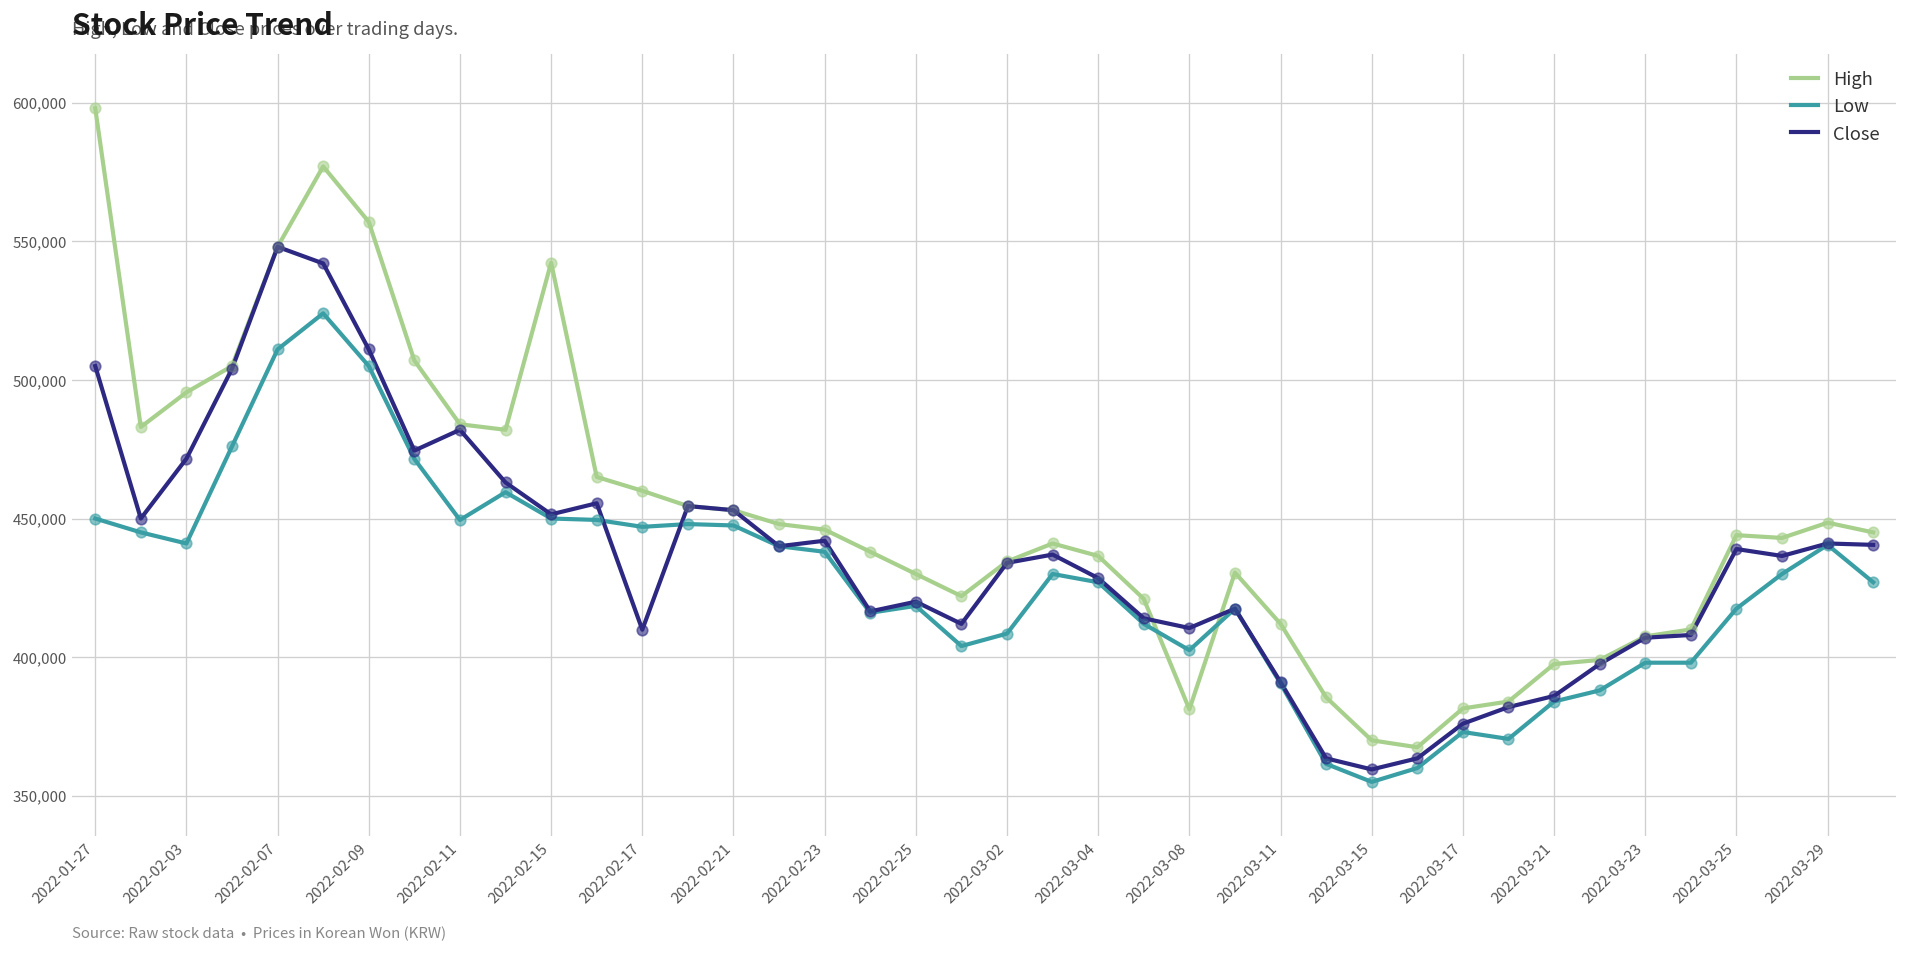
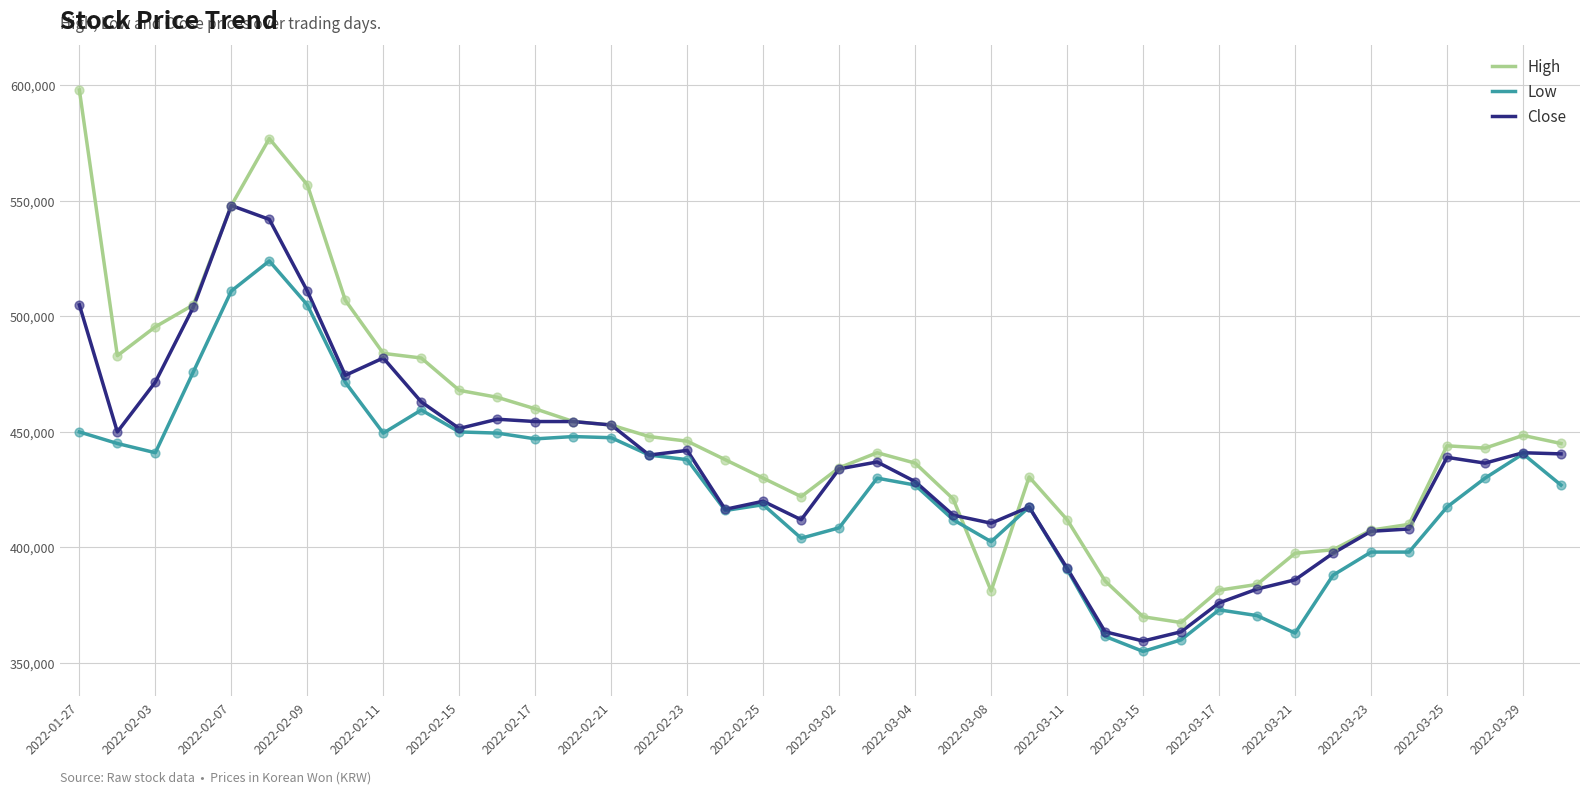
  {
    "High": {
      "2022-01-27": "598,000",
      "2022-02-03": "496,000",
      "2022-02-09": "557,000",
      "2022-02-11": "484,000",
-     "2022-02-15": "542,000",
+     "2022-02-15": "468,000",
      "2022-02-17": "460,000",
      "2022-02-23": "446,000",
      "2022-02-25": "430,000",
      "2022-03-04": "437,000",
      "2022-03-08": "381,000",
      "2022-03-11": "412,000",
      "2022-03-15": "370,000",
      "2022-03-17": "382,000",
      "2022-03-21": "398,000",
      "2022-03-25": "444,000",
      "2022-03-29": "449,000"
    },
    "Low": {
      "2022-01-27": "450,000",
      "2022-02-03": "441,000",
      "2022-02-07": "511,000",
      "2022-02-09": "505,000",
      "2022-02-11": "449,000",
      "2022-02-15": "450,000",
      "2022-02-17": "447,000",
      "2022-02-21": "448,000",
      "2022-02-23": "438,000",
      "2022-02-25": "419,000",
      "2022-03-02": "409,000",
      "2022-03-04": "427,000",
      "2022-03-08": "403,000",
      "2022-03-15": "355,000",
      "2022-03-17": "373,000",
-     "2022-03-21": "384,000",
+     "2022-03-21": "363,000",
      "2022-03-23": "398,000",
      "2022-03-25": "418,000"
    },
    "Close": {
      "2022-01-27": "505,000",
      "2022-02-03": "472,000",
      "2022-02-09": "511,000",
      "2022-02-11": "482,000",
      "2022-02-15": "452,000",
-     "2022-02-17": "410,000",
+     "2022-02-17": "455,000",
      "2022-02-23": "442,000",
      "2022-02-25": "420,000",
      "2022-03-04": "429,000",
      "2022-03-08": "411,000",
      "2022-03-15": "360,000",
      "2022-03-17": "376,000",
      "2022-03-21": "386,000",
      "2022-03-25": "439,000"
    }
  }
